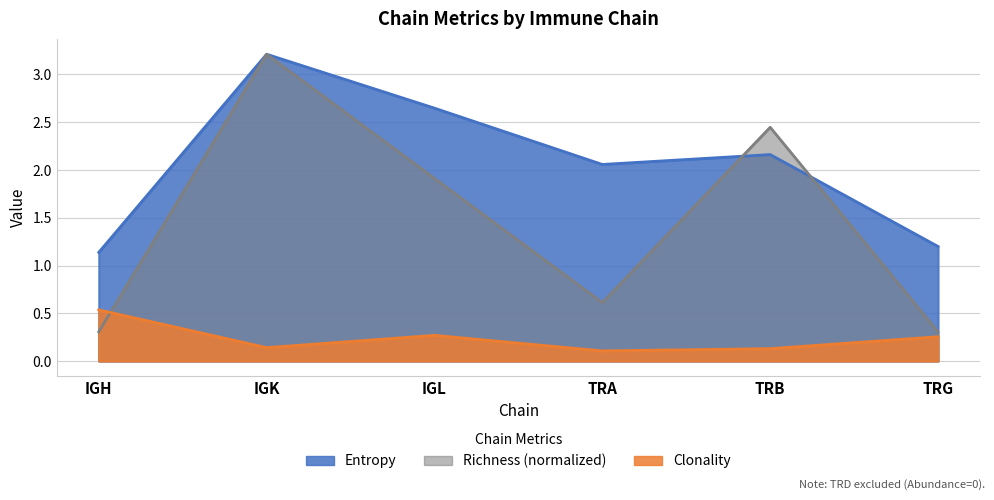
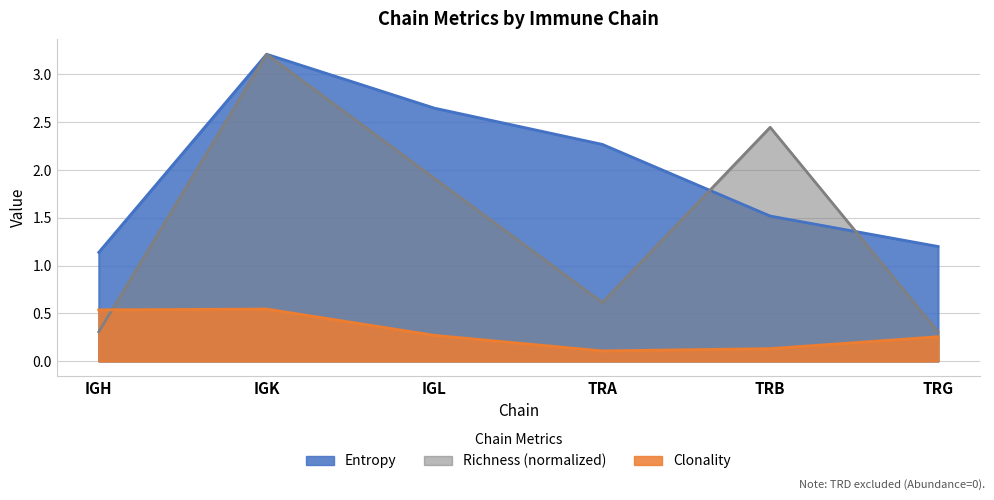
  {
    "Entropy": {
      "IGH": 1.1,
      "IGL": 2.6,
-     "TRA": 2.1,
-     "TRB": 2.2,
+     "TRA": 2.3,
+     "TRB": 1.5,
      "TRG": 1.2
    },
    "Richness (normalized)": {
      "IGH": 0.3,
      "IGL": 1.9,
      "TRA": 0.6,
      "TRB": 2.4,
      "TRG": 0.3
    },
    "Clonality": {
      "IGH": 0.5,
-     "IGK": 0.1,
+     "IGK": 0.5,
      "IGL": 0.3,
      "TRA": 0.1,
      "TRB": 0.1,
      "TRG": 0.3
    }
  }
